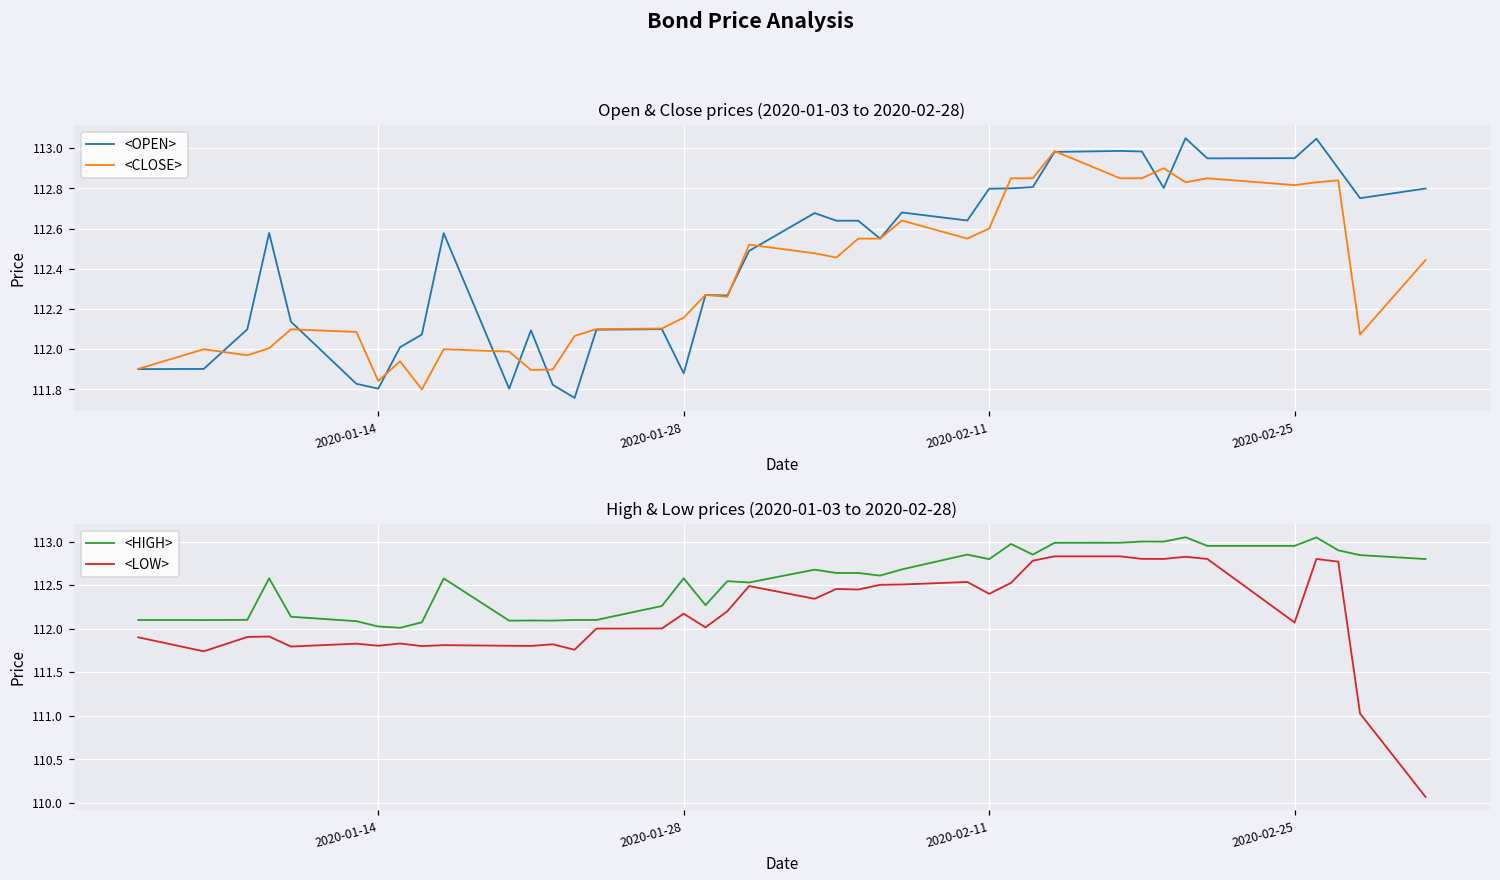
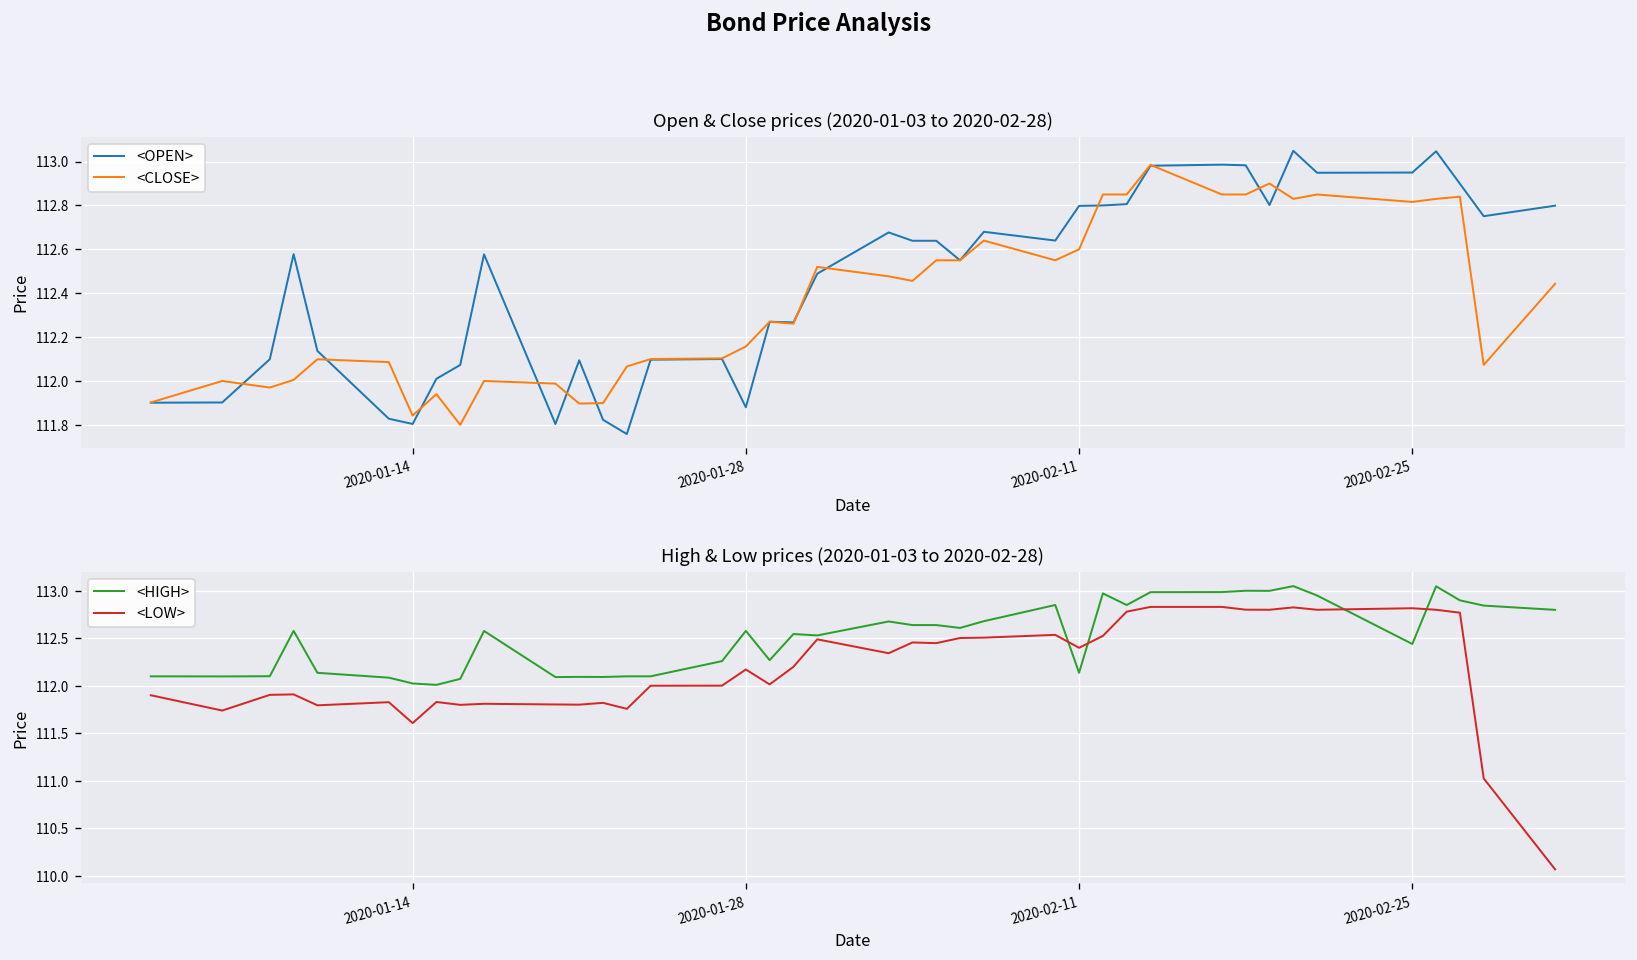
  {
    "Open & Close prices (2020-01-03 to 2020-02-28)": {
      "<OPEN>": {
        "2020-01-14": 111.80,
        "2020-01-28": 111.88,
        "2020-02-11": 112.80,
        "2020-02-25": 112.95
      },
      "<CLOSE>": {
        "2020-01-14": 111.84,
        "2020-01-28": 112.16,
        "2020-02-11": 112.60,
        "2020-02-25": 112.82
      }
    },
    "High & Low prices (2020-01-03 to 2020-02-28)": {
      "<HIGH>": {
        "2020-01-14": 112.0,
        "2020-01-28": 112.6,
-       "2020-02-11": 112.8,
-       "2020-02-25": 113.0
+       "2020-02-11": 112.1,
+       "2020-02-25": 112.4
      },
      "<LOW>": {
-       "2020-01-14": 111.8,
+       "2020-01-14": 111.6,
        "2020-01-28": 112.2,
        "2020-02-11": 112.4,
-       "2020-02-25": 112.1
+       "2020-02-25": 112.8
      }
    }
  }
